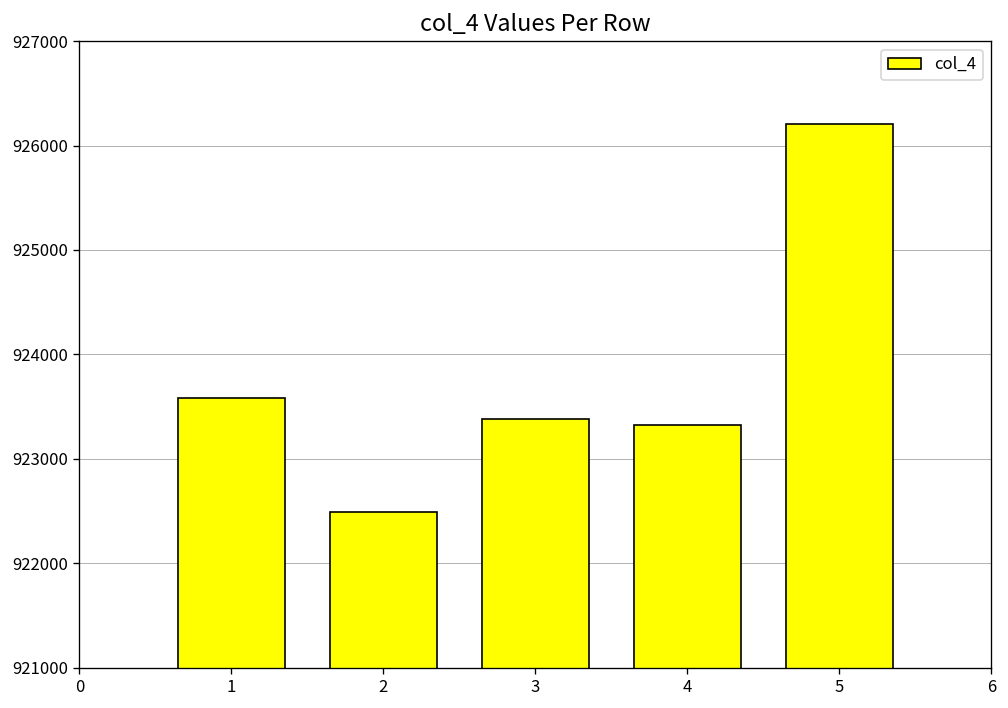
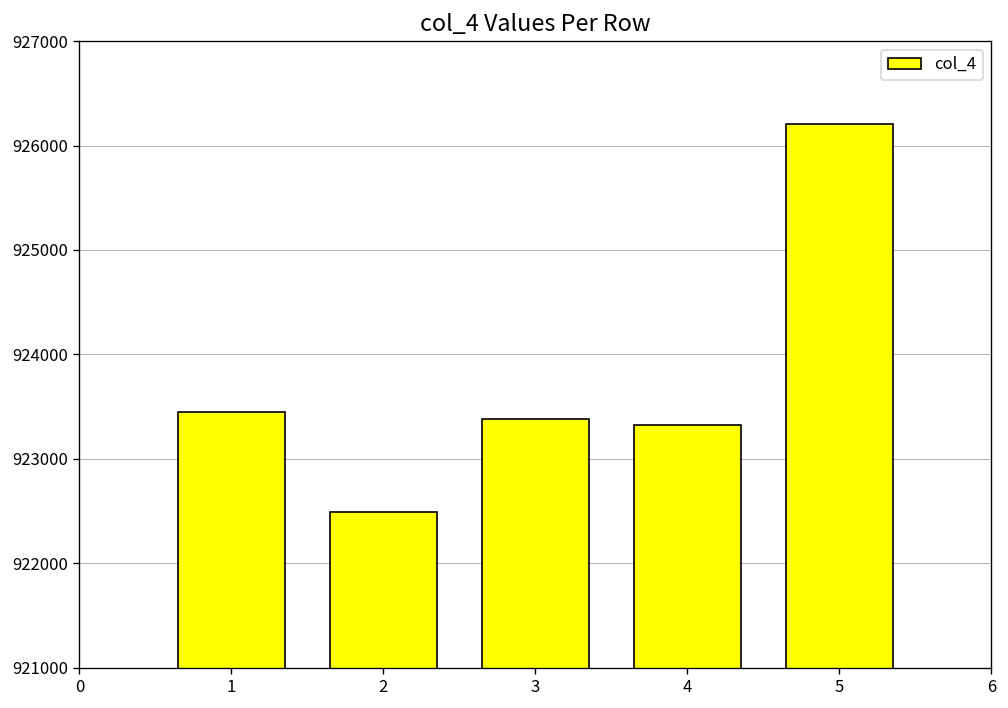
  {
-   "1": 923600,
+   "1": 923400,
    "2": 922500,
    "3": 923400,
    "4": 923300,
    "5": 926200
  }
